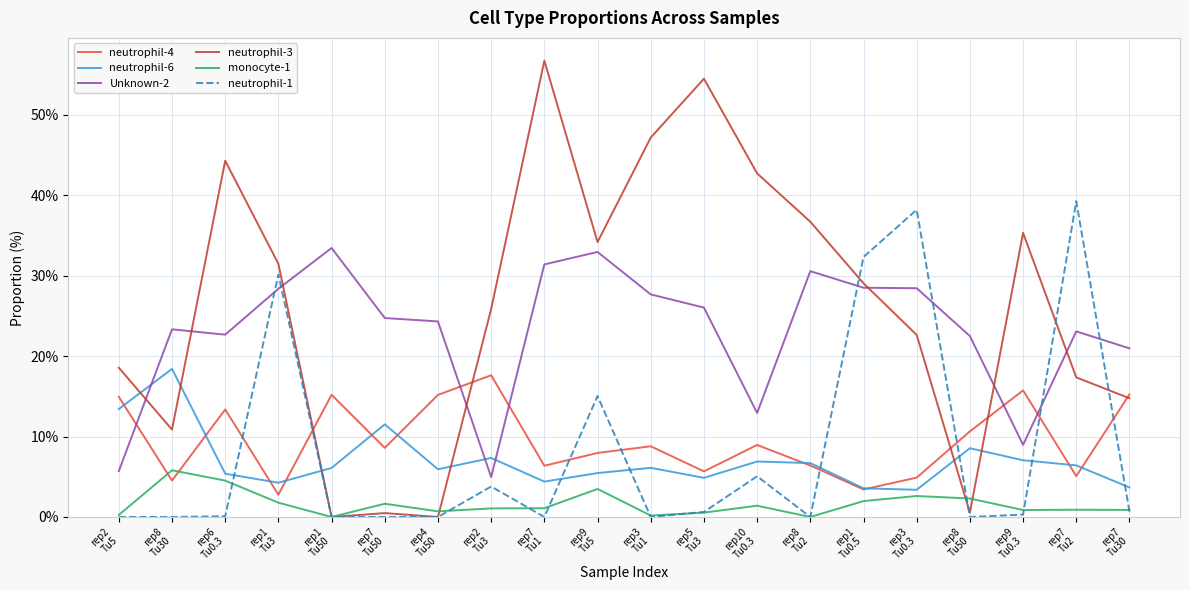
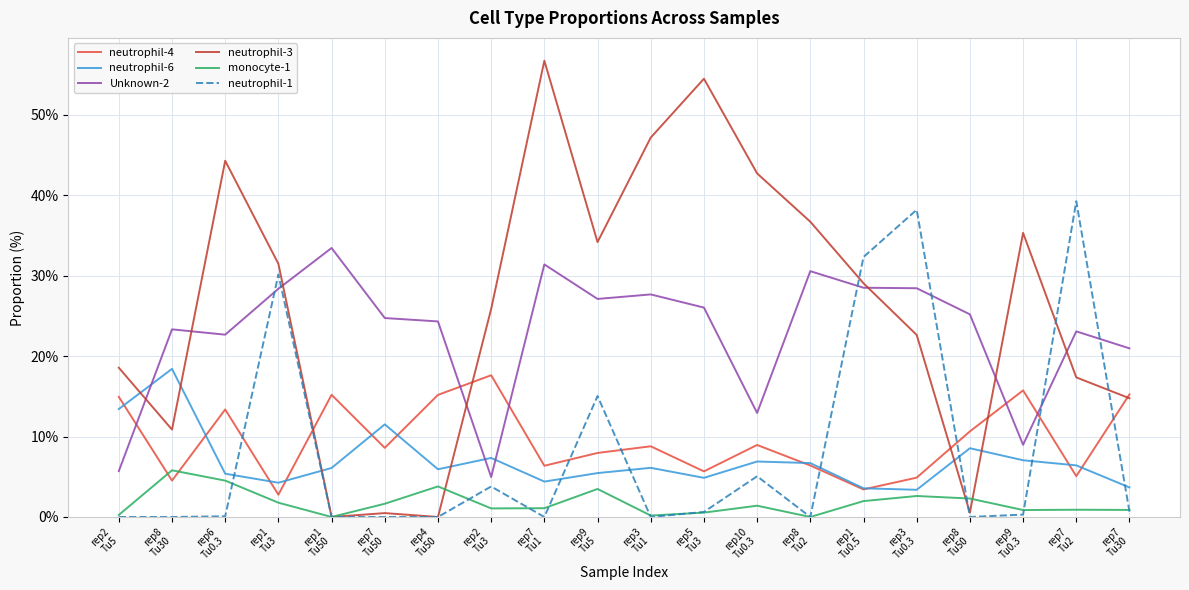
  {
    "Unknown-2": {
      "rep2 Tu5": "6%",
      "rep8 Tu30": "23%",
      "rep6 Tu0.3": "23%",
      "rep1 Tu3": "28%",
      "rep1 Tu50": "33%",
      "rep7 Tu50": "25%",
      "rep4 Tu50": "24%",
      "rep2 Tu3": "5%",
      "rep7 Tu1": "31%",
-     "rep9 Tu5": "33%",
+     "rep9 Tu5": "27%",
      "rep3 Tu1": "28%",
      "rep5 Tu3": "26%",
      "rep10 Tu0.3": "13%",
      "rep8 Tu2": "31%",
      "rep1 Tu0.5": "29%",
      "rep3 Tu0.3": "28%",
-     "rep8 Tu50": "22%",
+     "rep8 Tu50": "25%",
      "rep9 Tu0.3": "9%",
      "rep7 Tu2": "23%",
      "rep7 Tu30": "21%"
    },
    "monocyte-1": {
      "rep8 Tu30": "6%",
      "rep6 Tu0.3": "5%",
      "rep1 Tu3": "2%",
      "rep7 Tu50": "2%",
-     "rep4 Tu50": "1%",
+     "rep4 Tu50": "4%",
      "rep2 Tu3": "1%",
      "rep7 Tu1": "1%",
      "rep9 Tu5": "3%",
      "rep10 Tu0.3": "1%",
      "rep1 Tu0.5": "2%",
      "rep3 Tu0.3": "3%",
      "rep8 Tu50": "2%",
      "rep9 Tu0.3": "1%",
      "rep7 Tu2": "1%"
    }
  }
